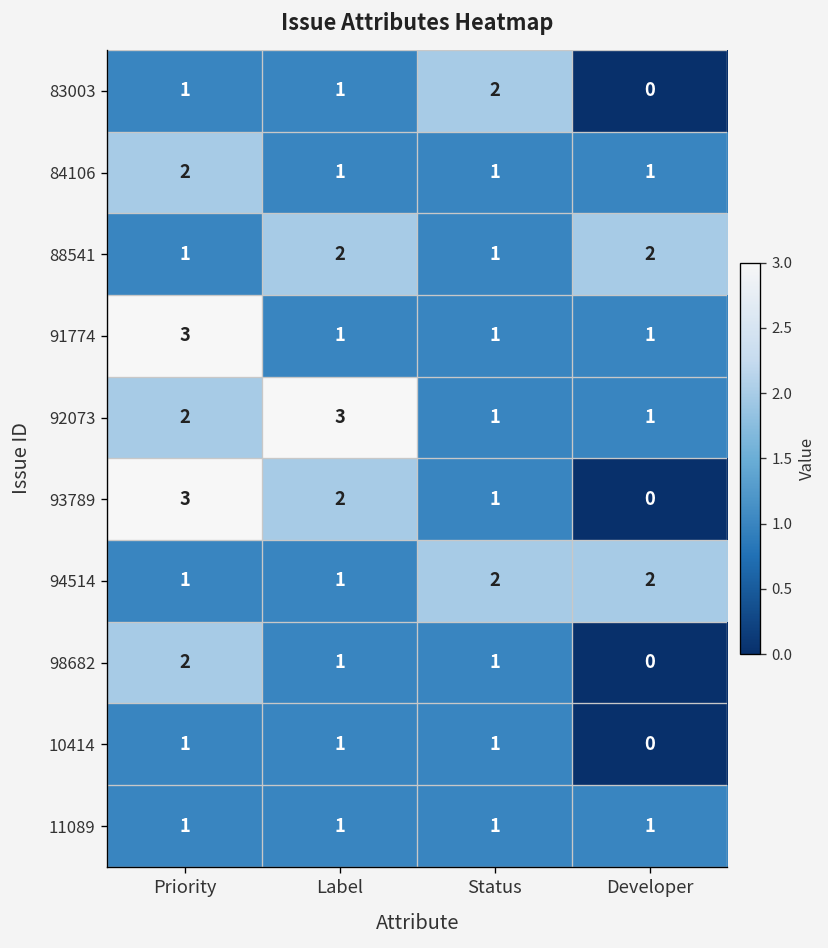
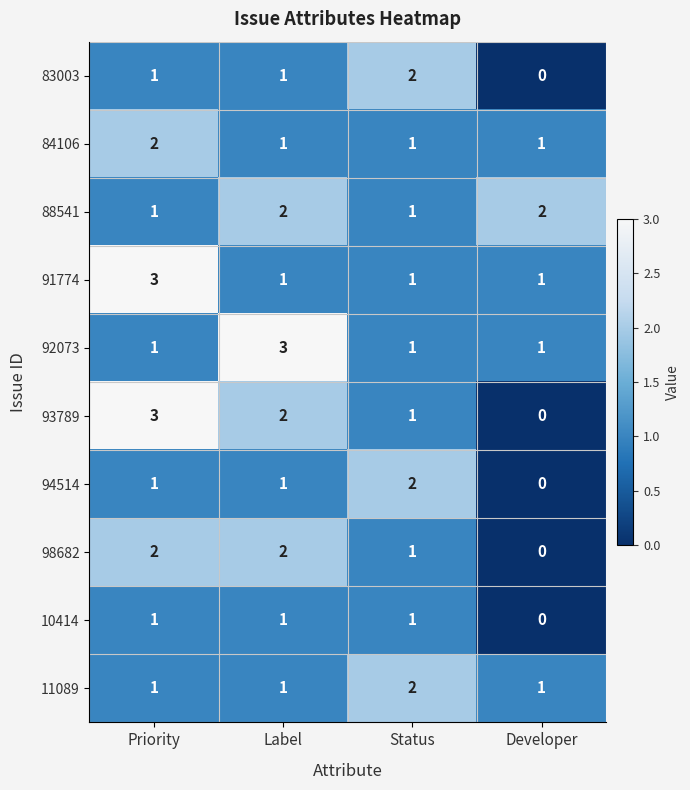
  {
    "83003": {
      "Priority": 1,
      "Label": 1,
      "Status": 2,
      "Developer": 0
    },
    "84106": {
      "Priority": 2,
      "Label": 1,
      "Status": 1,
      "Developer": 1
    },
    "88541": {
      "Priority": 1,
      "Label": 2,
      "Status": 1,
      "Developer": 2
    },
    "91774": {
      "Priority": 3,
      "Label": 1,
      "Status": 1,
      "Developer": 1
    },
    "92073": {
-     "Priority": 2,
+     "Priority": 1,
      "Label": 3,
      "Status": 1,
      "Developer": 1
    },
    "93789": {
      "Priority": 3,
      "Label": 2,
      "Status": 1,
      "Developer": 0
    },
    "94514": {
      "Priority": 1,
      "Label": 1,
      "Status": 2,
-     "Developer": 2
+     "Developer": 0
    },
    "98682": {
      "Priority": 2,
-     "Label": 1,
+     "Label": 2,
      "Status": 1,
      "Developer": 0
    },
    "10414": {
      "Priority": 1,
      "Label": 1,
      "Status": 1,
      "Developer": 0
    },
    "11089": {
      "Priority": 1,
      "Label": 1,
-     "Status": 1,
+     "Status": 2,
      "Developer": 1
    }
  }
